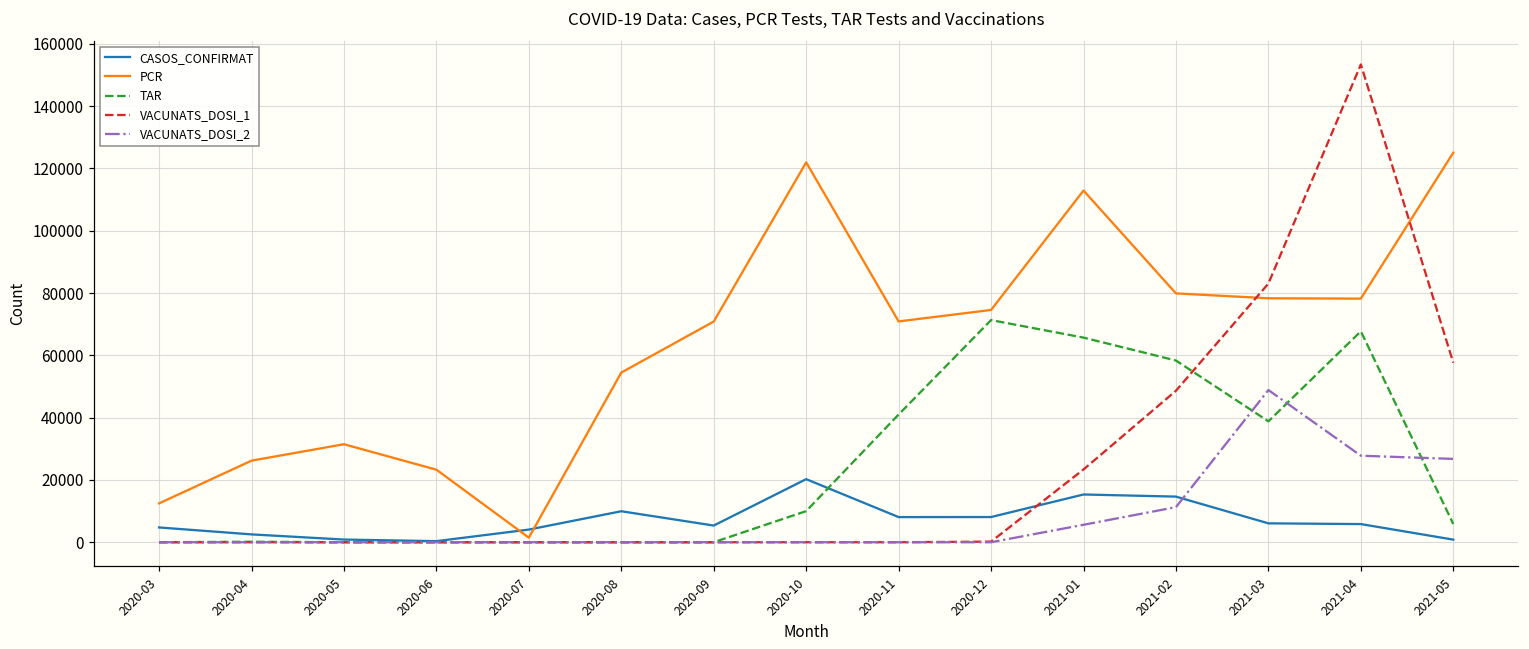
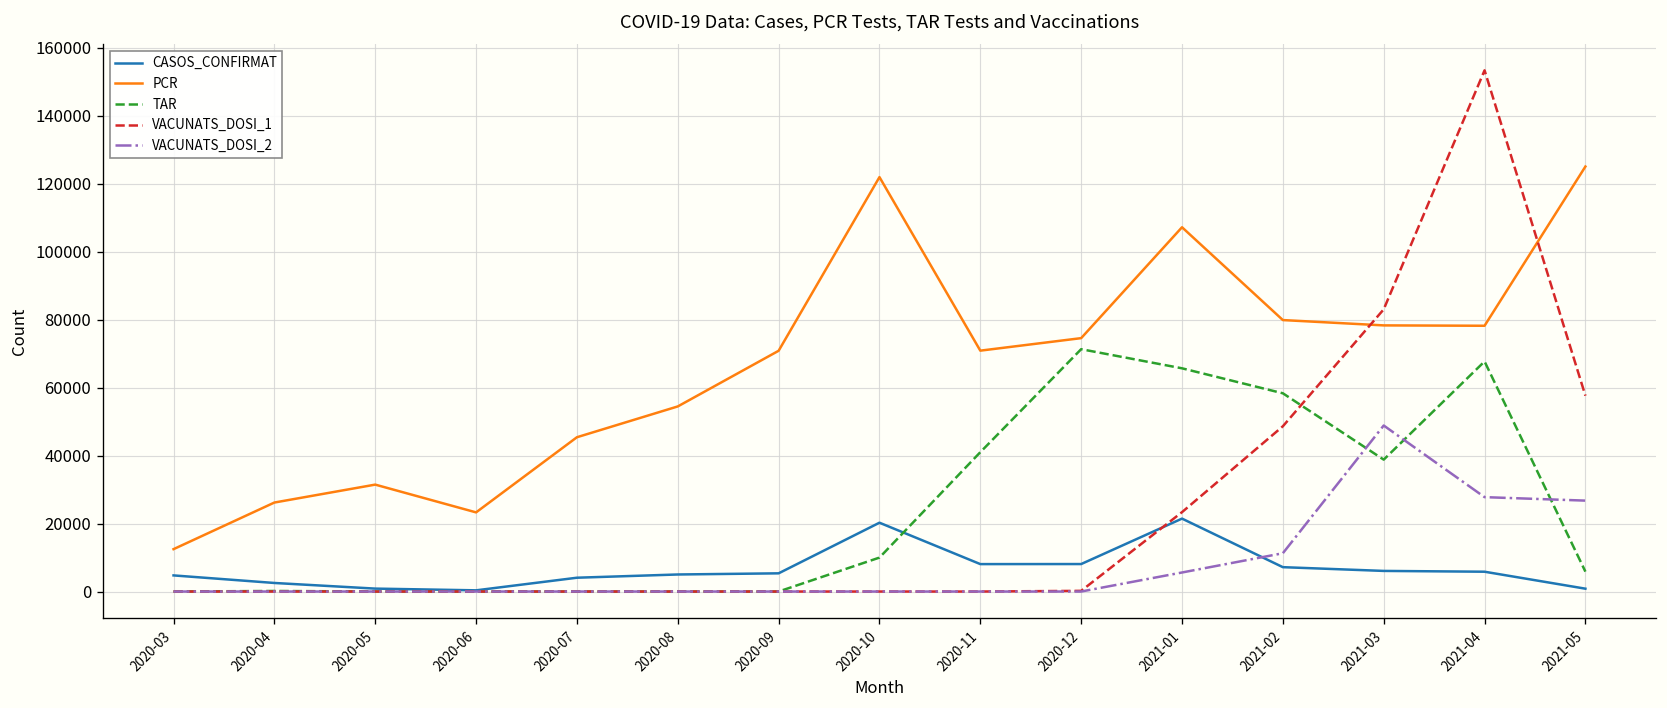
  {
    "CASOS_CONFIRMAT": {
      "2020-03": 5000,
      "2020-04": 3000,
      "2020-07": 4000,
-     "2020-08": 10000,
+     "2020-08": 5000,
      "2020-09": 5000,
      "2020-10": 20000,
      "2020-11": 8000,
      "2020-12": 8000,
-     "2021-01": 15000,
-     "2021-02": 15000,
+     "2021-01": 21000,
+     "2021-02": 7000,
      "2021-03": 6000,
      "2021-04": 6000,
      "2021-05": 1000
    },
    "PCR": {
      "2020-03": 12000,
      "2020-04": 26000,
      "2020-05": 31000,
      "2020-06": 23000,
-     "2020-07": 1000,
+     "2020-07": 45000,
      "2020-08": 54000,
      "2020-09": 71000,
      "2020-10": 122000,
      "2020-11": 71000,
      "2020-12": 75000,
-     "2021-01": 113000,
+     "2021-01": 107000,
      "2021-02": 80000,
      "2021-03": 78000,
      "2021-04": 78000,
      "2021-05": 125000
    },
    "TAR": {
      "2020-10": 10000,
      "2020-11": 41000,
      "2020-12": 71000,
      "2021-01": 66000,
      "2021-02": 58000,
      "2021-03": 39000,
      "2021-04": 68000,
      "2021-05": 6000
    },
    "VACUNATS_DOSI_1": {
      "2021-01": 23000,
      "2021-02": 49000,
      "2021-03": 83000,
      "2021-04": 153000,
      "2021-05": 58000
    },
    "VACUNATS_DOSI_2": {
      "2021-01": 6000,
      "2021-02": 11000,
      "2021-03": 49000,
      "2021-04": 28000,
      "2021-05": 27000
    }
  }
